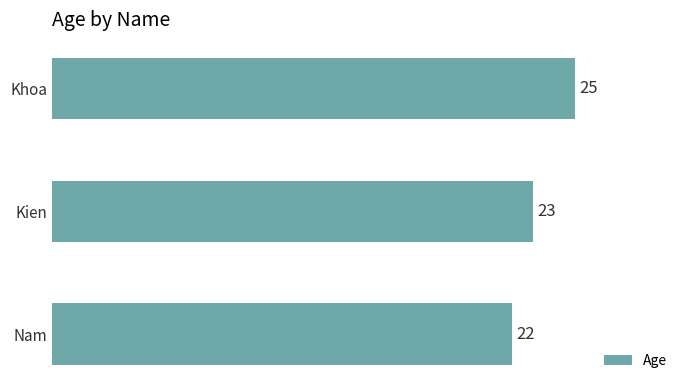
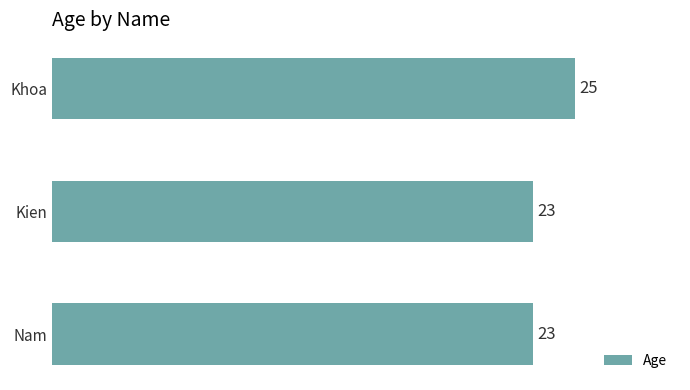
  {
    "Khoa": 25,
    "Kien": 23,
-   "Nam": 22
+   "Nam": 23
  }
